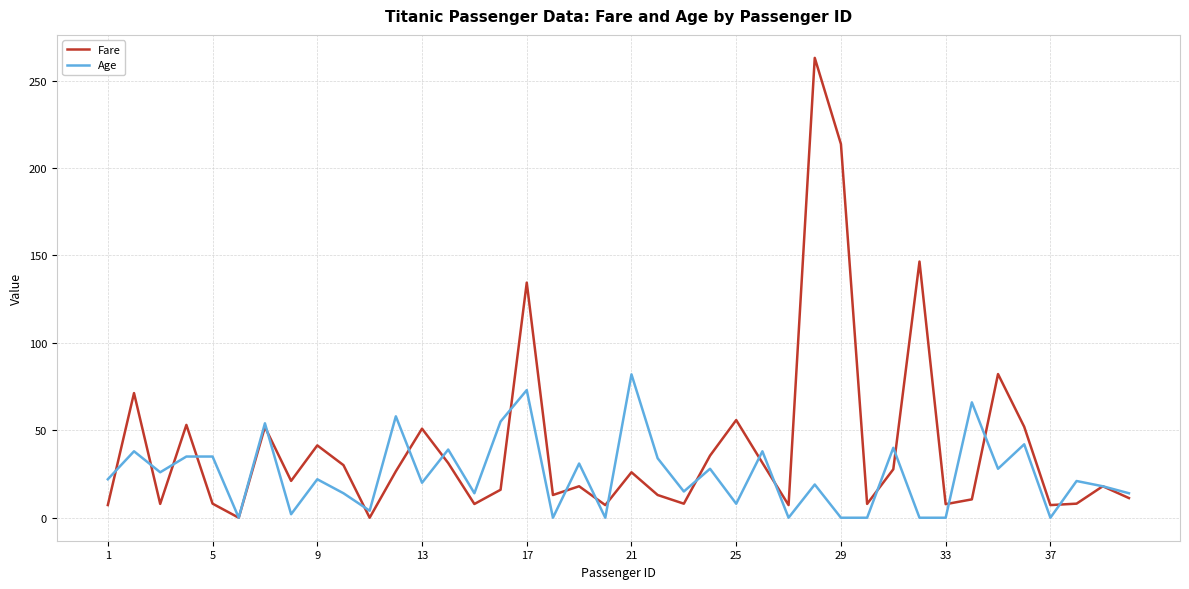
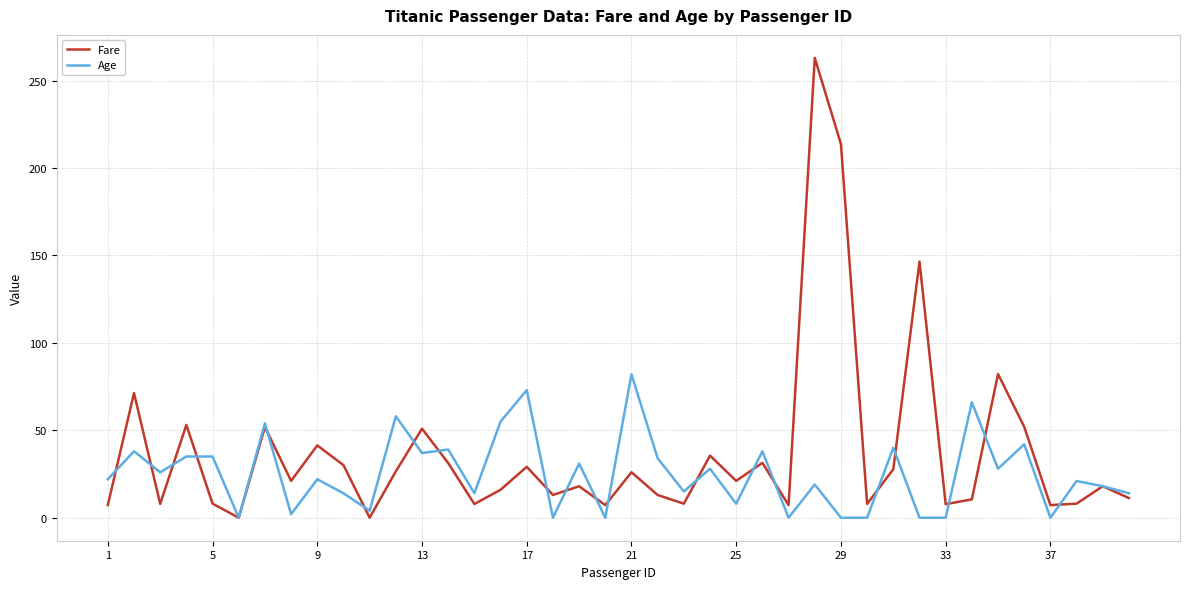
  {
    "Fare": {
      "1": 7,
      "5": 8,
      "9": 41,
      "13": 51,
-     "17": 134,
+     "17": 29,
      "21": 26,
-     "25": 56,
+     "25": 21,
      "29": 214,
      "33": 8,
      "37": 7
    },
    "Age": {
      "1": 22,
      "5": 35,
      "9": 22,
-     "13": 20,
+     "13": 37,
      "17": 73,
      "21": 82,
      "25": 8,
      "29": 0,
      "33": 0,
      "37": 0
    }
  }
